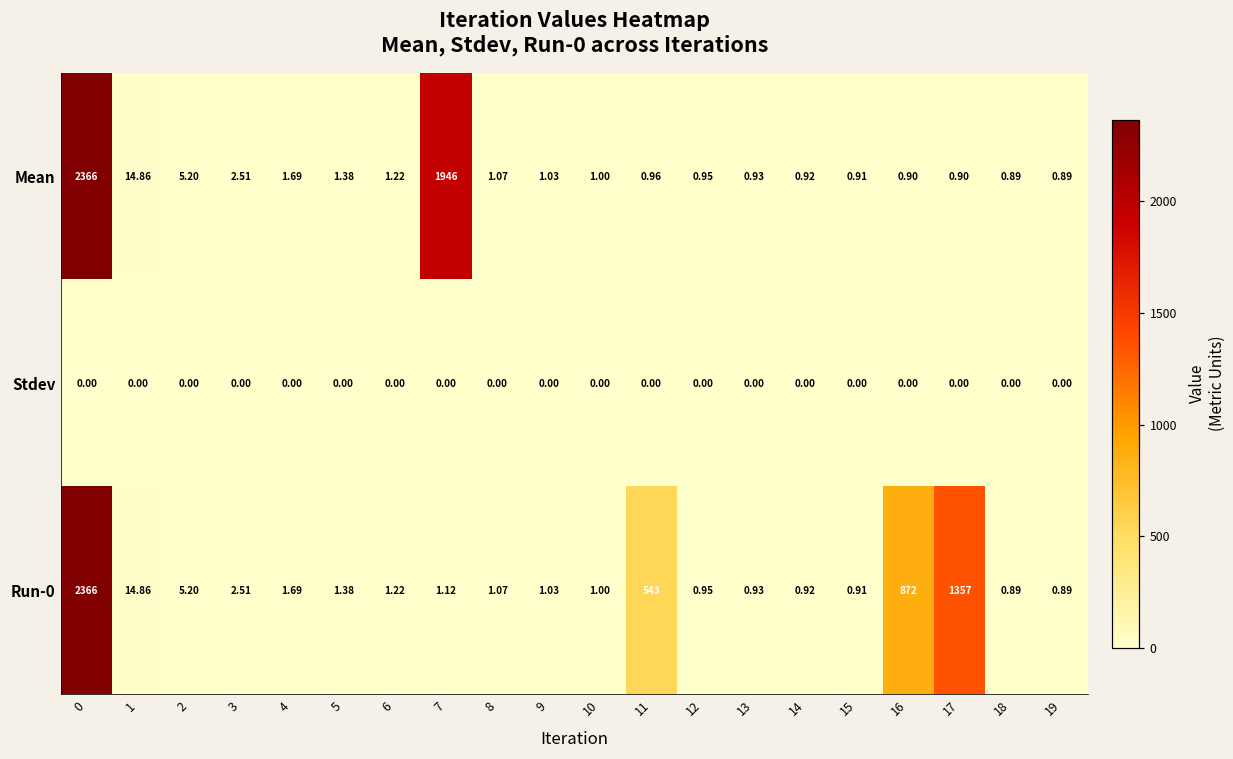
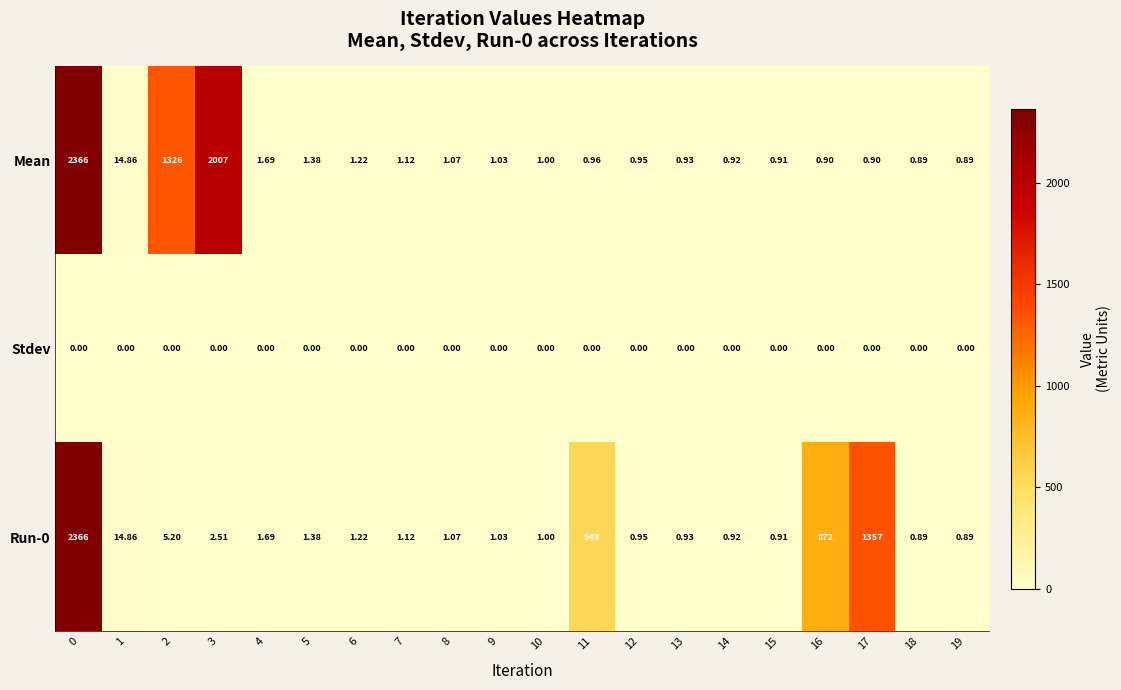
  {
    "Mean": {
      "0": 2366,
      "1": 14.86,
-     "2": 5.20,
-     "3": 2.51,
+     "2": 1326,
+     "3": 2007,
      "4": 1.69,
      "5": 1.38,
      "6": 1.22,
-     "7": 1946,
+     "7": 1.12,
      "8": 1.07,
      "9": 1.03,
      "10": 1.00,
      "11": 0.96,
      "12": 0.95,
      "13": 0.93,
      "14": 0.92,
      "15": 0.91,
      "16": 0.90,
      "17": 0.90,
      "18": 0.89,
      "19": 0.89
    },
    "Stdev": {
      "0": 0.00,
      "1": 0.00,
      "2": 0.00,
      "3": 0.00,
      "4": 0.00,
      "5": 0.00,
      "6": 0.00,
      "7": 0.00,
      "8": 0.00,
      "9": 0.00,
      "10": 0.00,
      "11": 0.00,
      "12": 0.00,
      "13": 0.00,
      "14": 0.00,
      "15": 0.00,
      "16": 0.00,
      "17": 0.00,
      "18": 0.00,
      "19": 0.00
    },
    "Run-0": {
      "0": 2366,
      "1": 14.86,
      "2": 5.20,
      "3": 2.51,
      "4": 1.69,
      "5": 1.38,
      "6": 1.22,
      "7": 1.12,
      "8": 1.07,
      "9": 1.03,
      "10": 1.00,
      "11": 543,
      "12": 0.95,
      "13": 0.93,
      "14": 0.92,
      "15": 0.91,
      "16": 872,
      "17": 1357,
      "18": 0.89,
      "19": 0.89
    }
  }
